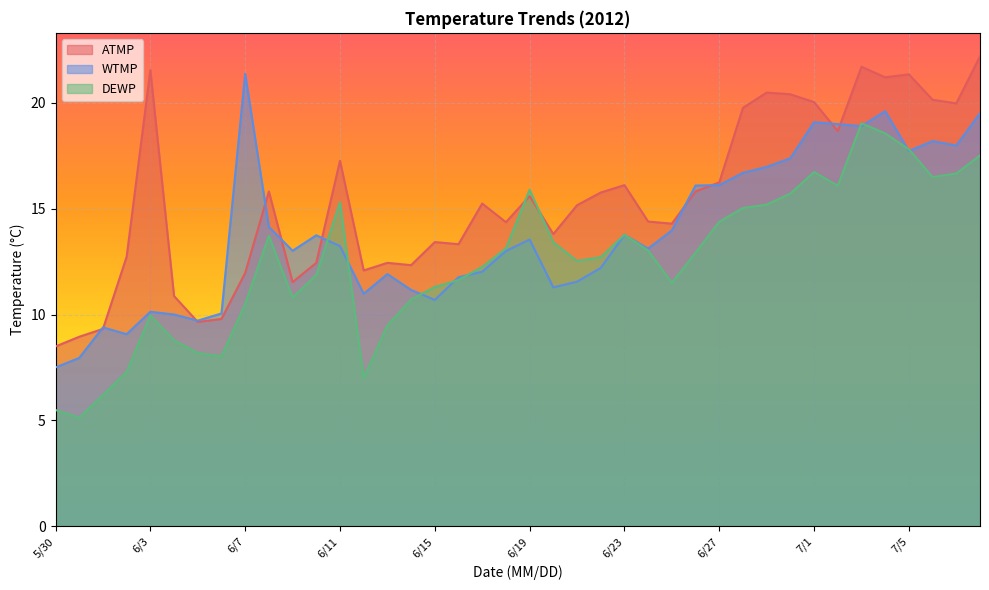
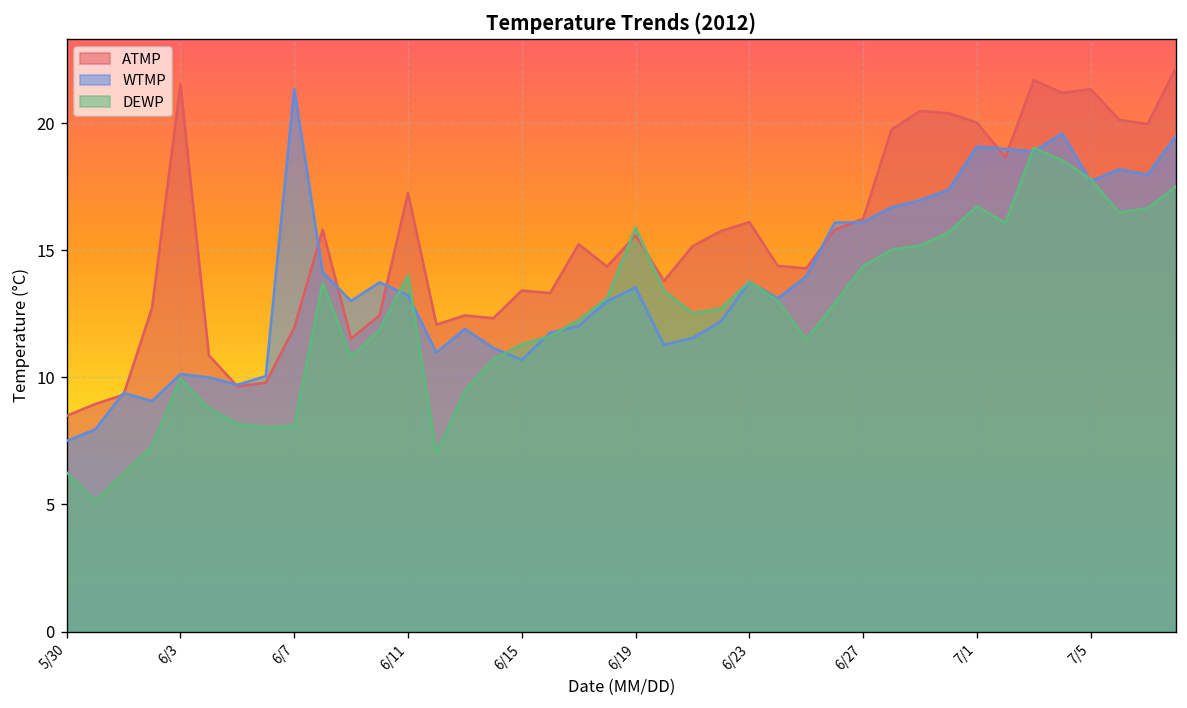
  {
    "ATMP": {
      "5/30": 8.5,
      "6/3": 21.5,
      "6/7": 12.0,
      "6/11": 17.3,
      "6/15": 13.4,
      "6/19": 15.6,
      "6/23": 16.1,
      "6/27": 16.2,
      "7/1": 20.0,
      "7/5": 21.3
    },
    "WTMP": {
      "5/30": 7.5,
      "6/3": 10.1,
      "6/7": 21.4,
      "6/11": 13.2,
      "6/15": 10.7,
      "6/19": 13.5,
      "6/27": 16.1,
      "7/1": 19.1
    },
    "DEWP": {
-     "5/30": 5.5,
+     "5/30": 6.3,
      "6/3": 10.0,
-     "6/7": 10.5,
-     "6/11": 15.3,
+     "6/7": 8.1,
+     "6/11": 14.0,
      "6/15": 11.3,
      "6/19": 15.9,
      "6/27": 14.4,
      "7/1": 16.7
    }
  }
